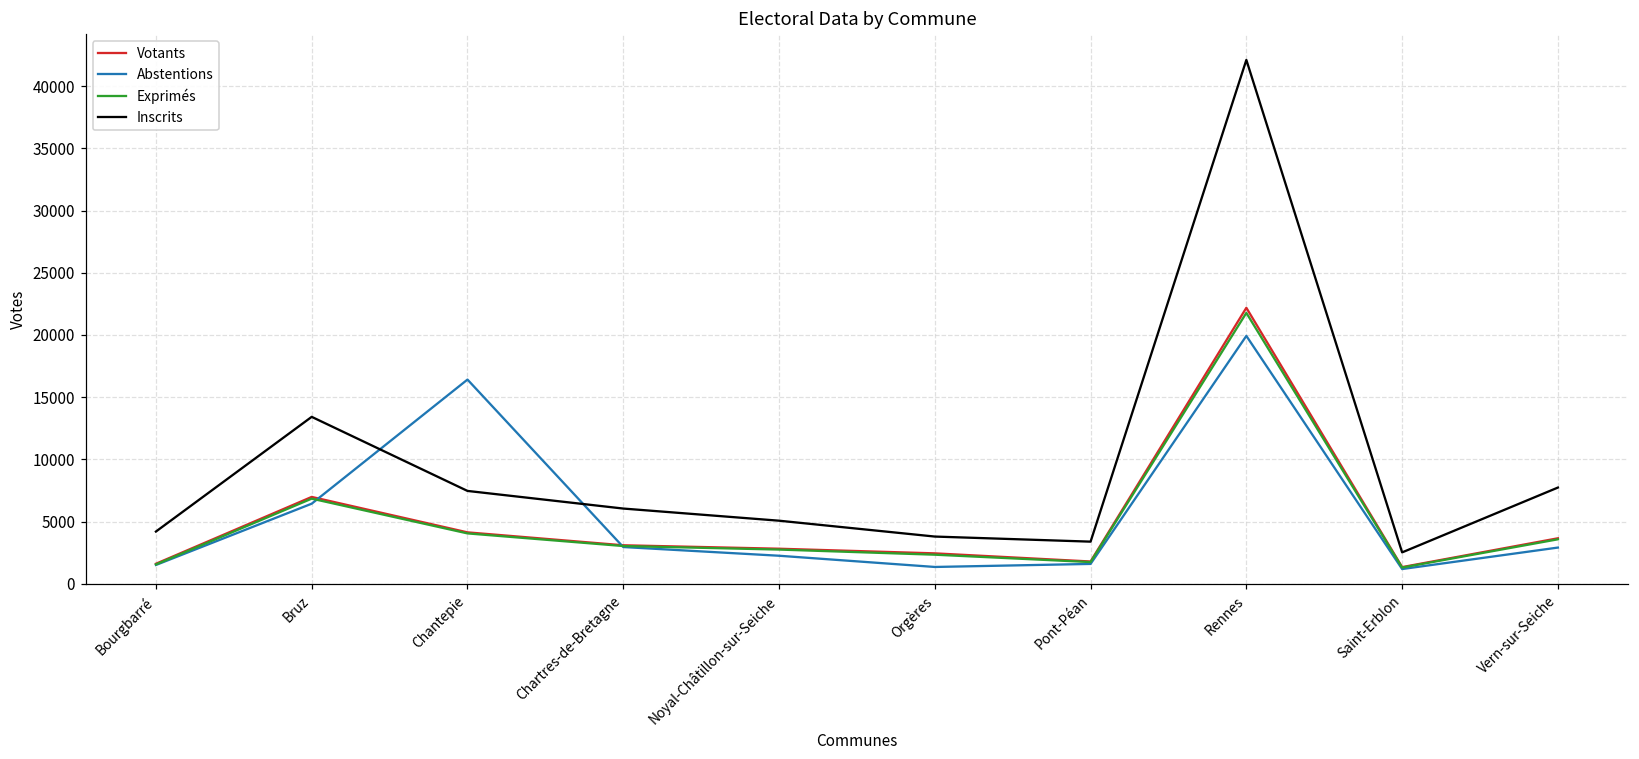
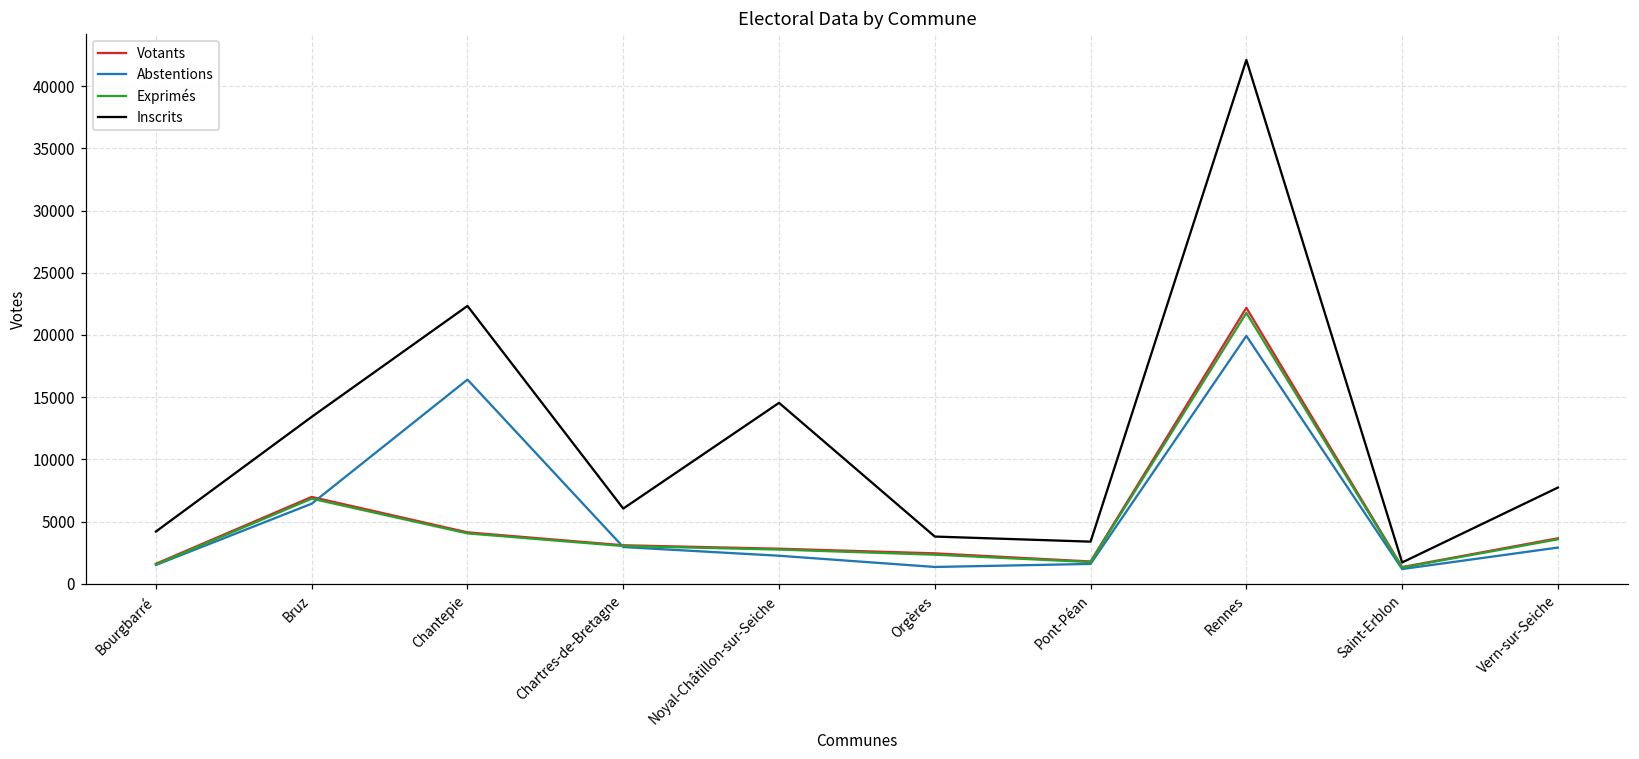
  {
    "Votants": {
      "Rennes": 22200
    },
    "Abstentions": {
      "Bruz": 6400,
      "Chantepie": 16400,
      "Noyal-Châtillon-sur-Seiche": 2300,
      "Orgères": 1400,
      "Rennes": 19900,
      "Vern-sur-Seiche": 2900
    },
    "Exprimés": {
      "Rennes": 21800
    },
    "Inscrits": {
      "Bourgbarré": 4200,
      "Bruz": 13400,
-     "Chantepie": 7500,
+     "Chantepie": 22300,
      "Chartres-de-Bretagne": 6000,
-     "Noyal-Châtillon-sur-Seiche": 5100,
+     "Noyal-Châtillon-sur-Seiche": 14500,
      "Orgères": 3800,
      "Pont-Péan": 3400,
      "Rennes": 42100,
-     "Saint-Erblon": 2500,
+     "Saint-Erblon": 1700,
      "Vern-sur-Seiche": 7700
    }
  }
